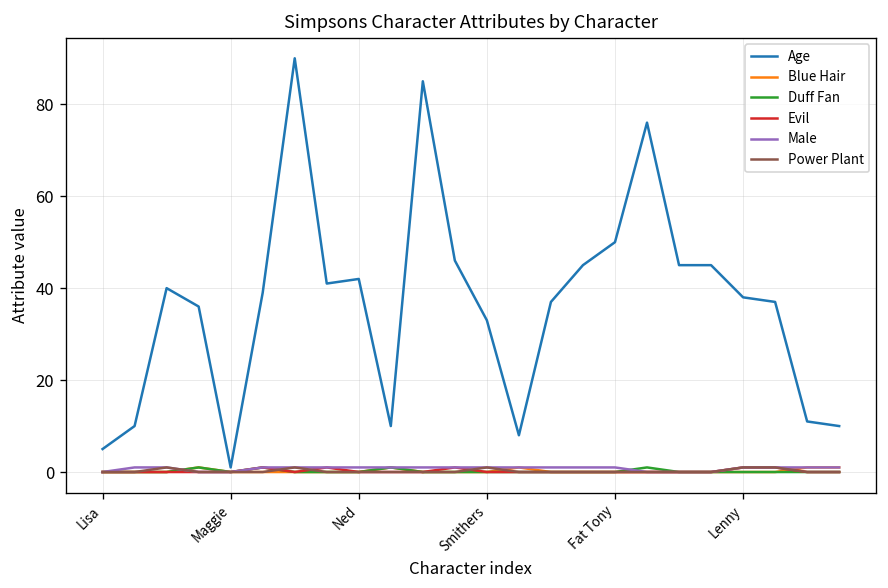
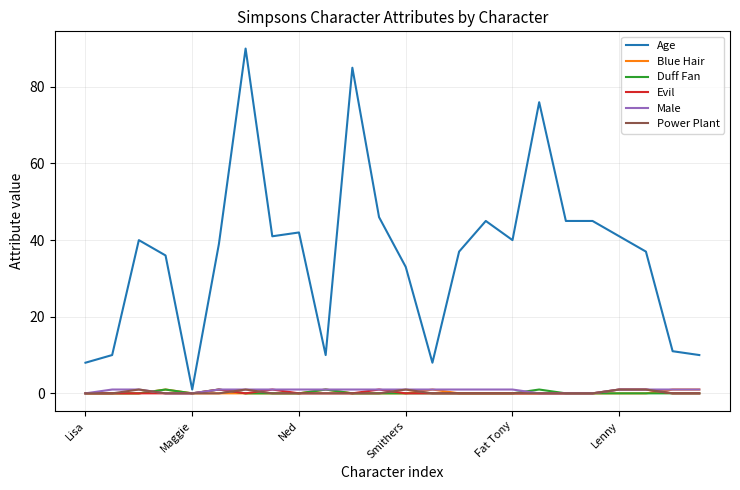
  {
    "Age": {
-     "Lisa": 5,
+     "Lisa": 8,
      "Maggie": 1,
      "Ned": 42,
      "Smithers": 33,
-     "Fat Tony": 50,
-     "Lenny": 38
+     "Fat Tony": 40,
+     "Lenny": 41
    },
    "Male": {
      "Ned": 1,
      "Fat Tony": 1
    }
  }
